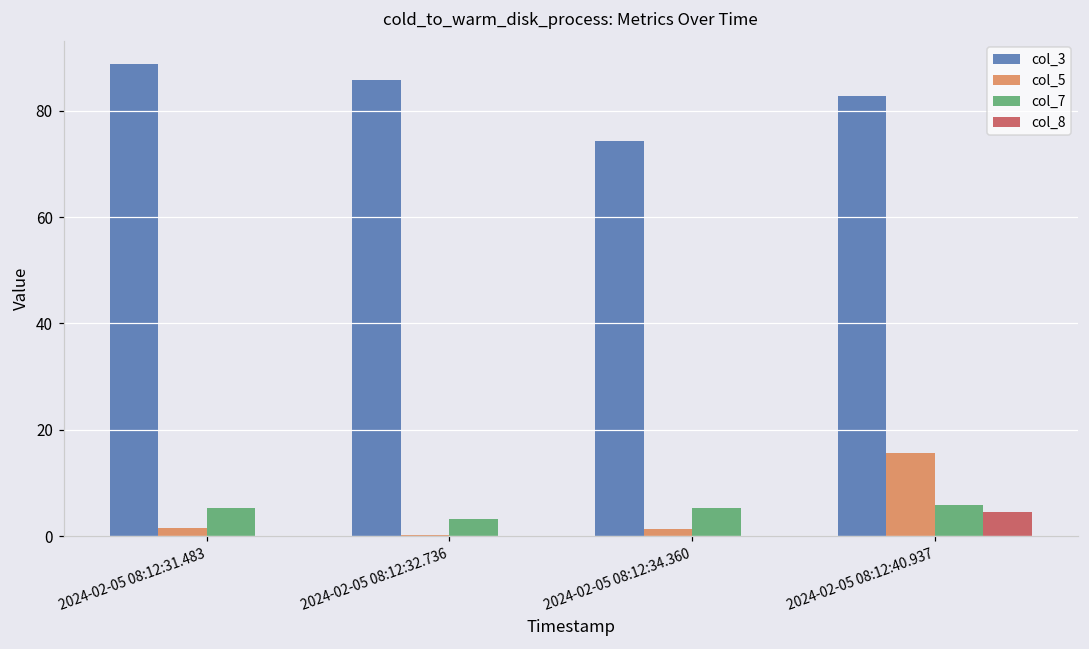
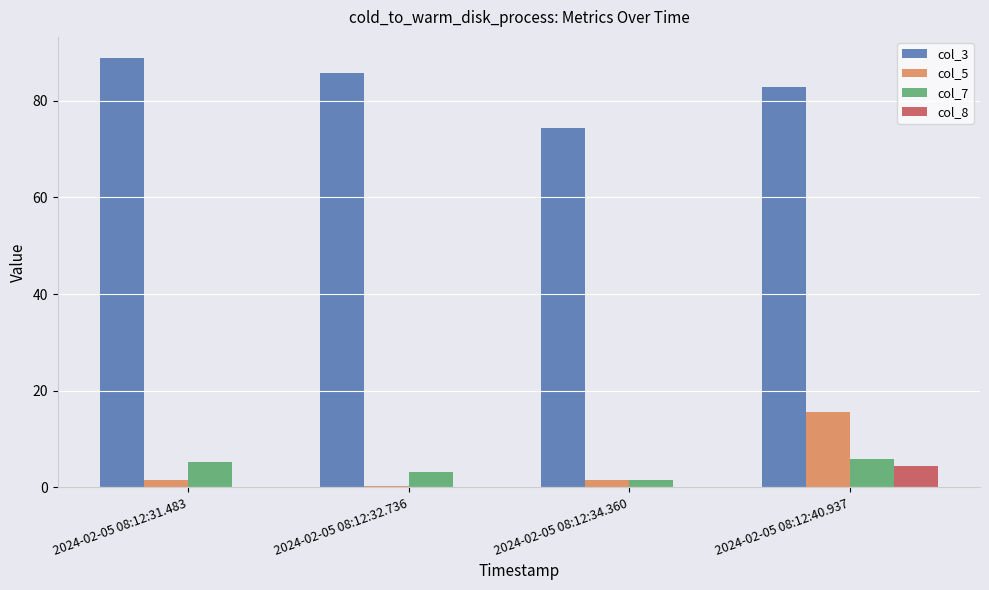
  {
    "col_3": {
      "2024-02-05 08:12:31.483": 89,
      "2024-02-05 08:12:32.736": 86,
      "2024-02-05 08:12:34.360": 74,
      "2024-02-05 08:12:40.937": 83
    },
    "col_7": {
      "2024-02-05 08:12:31.483": 5,
      "2024-02-05 08:12:32.736": 3,
-     "2024-02-05 08:12:34.360": 5,
+     "2024-02-05 08:12:34.360": 1,
      "2024-02-05 08:12:40.937": 6
    }
  }
